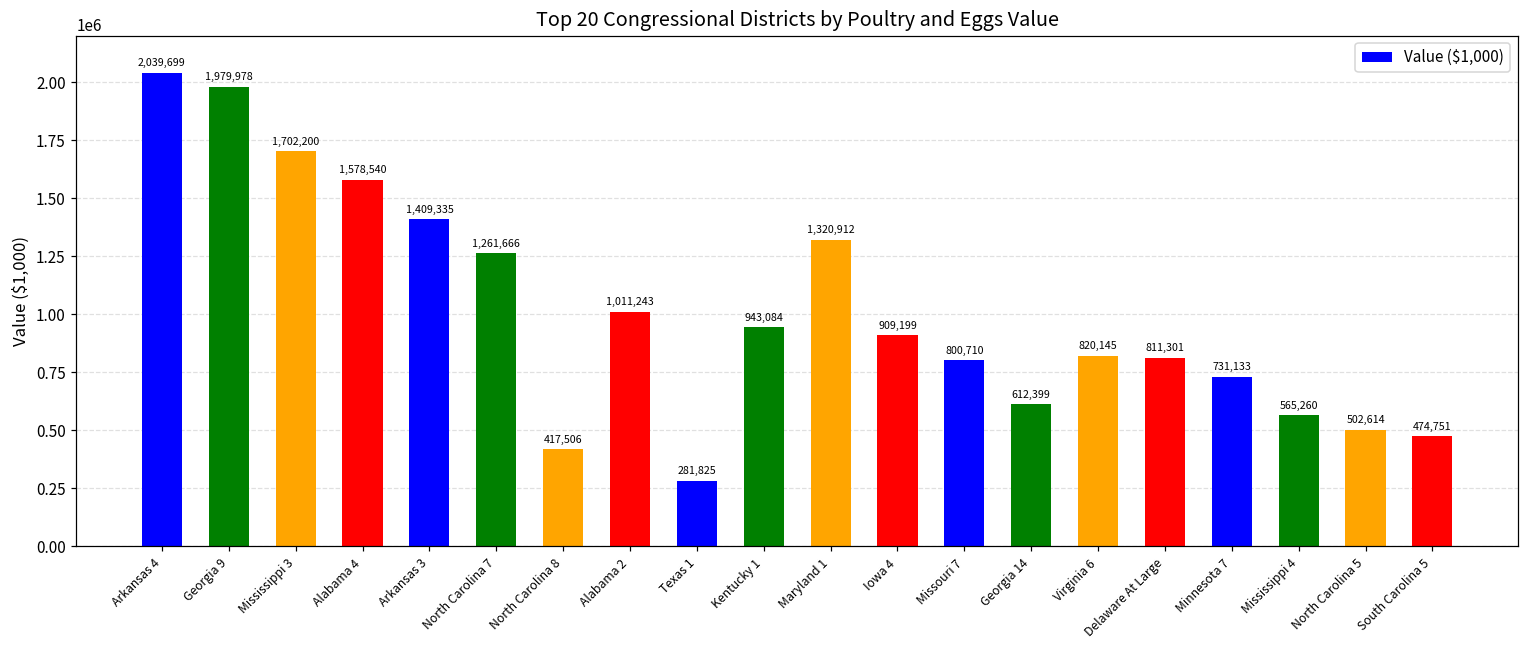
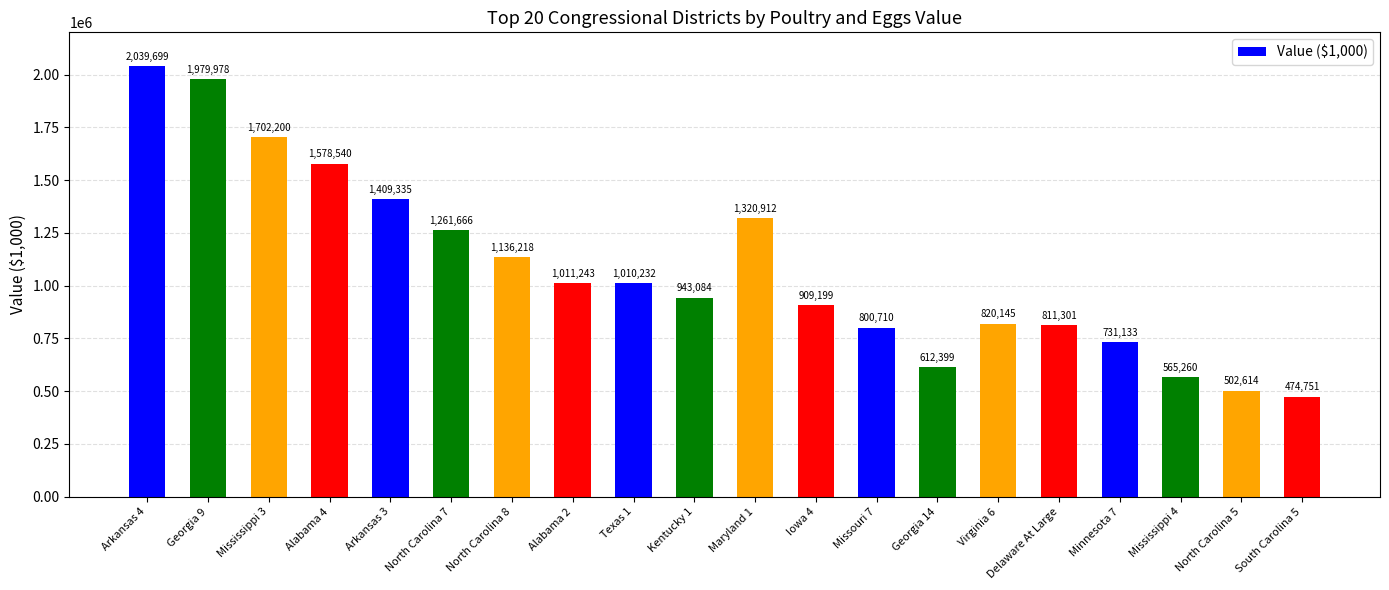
  {
    "Arkansas 4": "2,039,699",
    "Georgia 9": "1,979,978",
    "Mississippi 3": "1,702,200",
    "Alabama 4": "1,578,540",
    "Arkansas 3": "1,409,335",
    "North Carolina 7": "1,261,666",
-   "North Carolina 8": "417,506",
+   "North Carolina 8": "1,136,218",
    "Alabama 2": "1,011,243",
-   "Texas 1": "281,825",
+   "Texas 1": "1,010,232",
    "Kentucky 1": "943,084",
    "Maryland 1": "1,320,912",
    "Iowa 4": "909,199",
    "Missouri 7": "800,710",
    "Georgia 14": "612,399",
    "Virginia 6": "820,145",
    "Delaware At Large": "811,301",
    "Minnesota 7": "731,133",
    "Mississippi 4": "565,260",
    "North Carolina 5": "502,614",
    "South Carolina 5": "474,751"
  }
